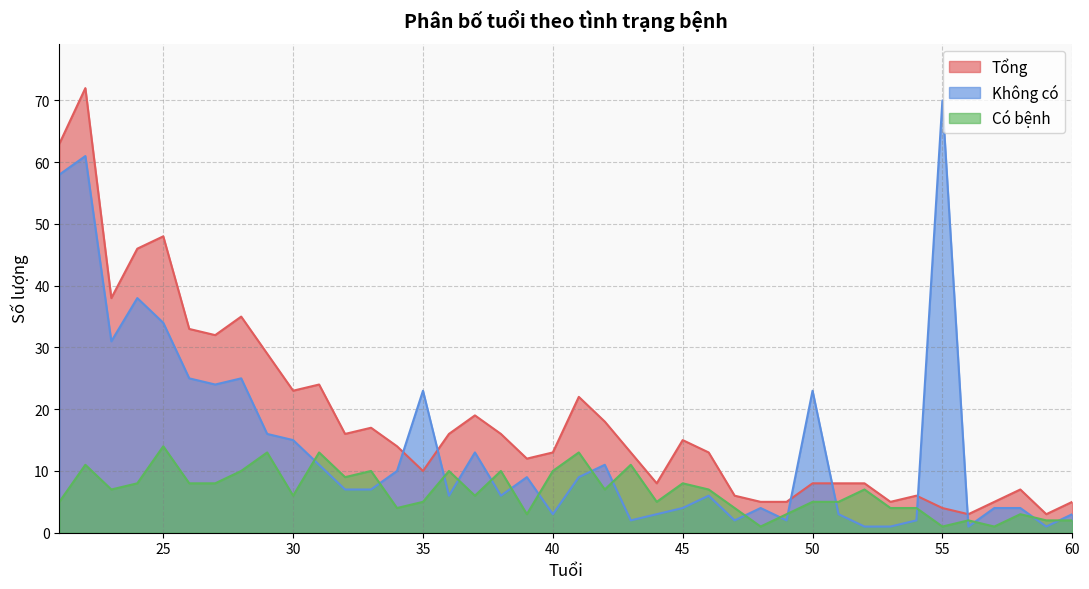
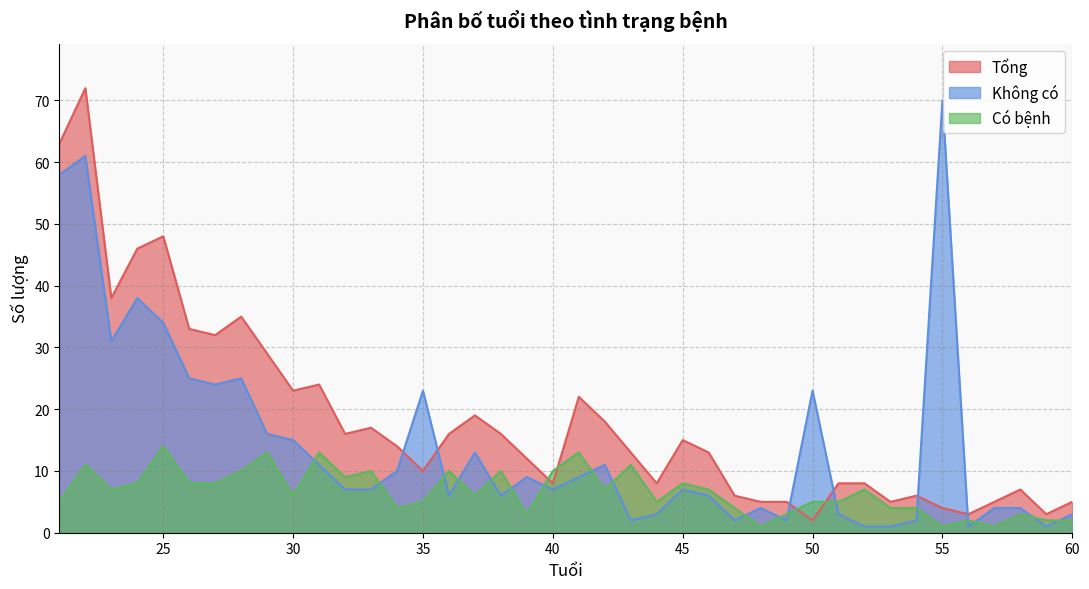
  {
    "Tổng": {
      "25": 48,
      "30": 23,
      "35": 10,
-     "40": 13,
+     "40": 8,
      "45": 15,
-     "50": 8,
+     "50": 2,
      "55": 4,
      "60": 5
    },
    "Không có": {
      "25": 34,
      "30": 15,
      "35": 23,
-     "40": 3,
-     "45": 4,
+     "40": 7,
+     "45": 7,
      "50": 23,
      "55": 70,
      "60": 3
    },
    "Có bệnh": {
      "25": 14,
      "30": 6,
      "35": 5,
      "40": 10,
      "45": 8,
      "50": 5,
      "55": 1,
      "60": 2
    }
  }
